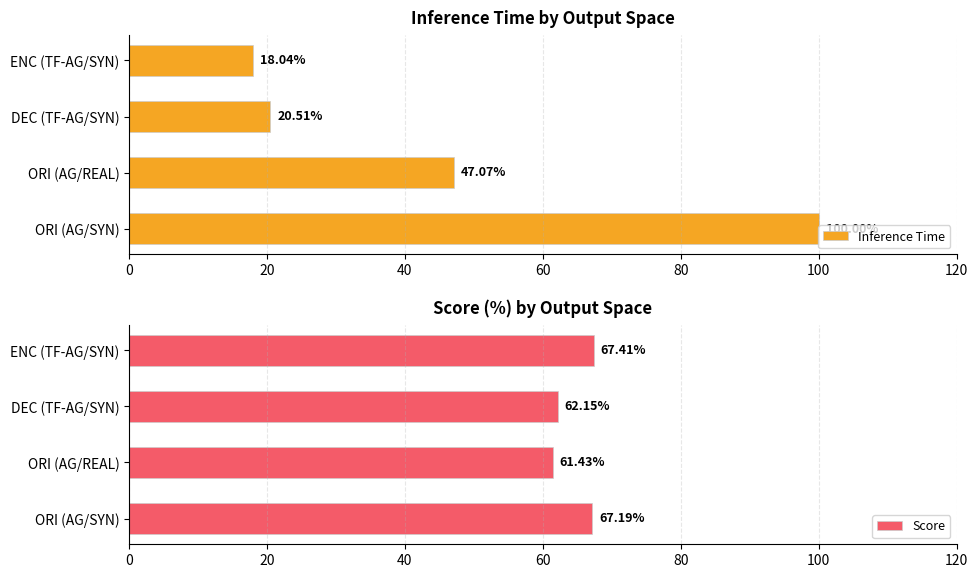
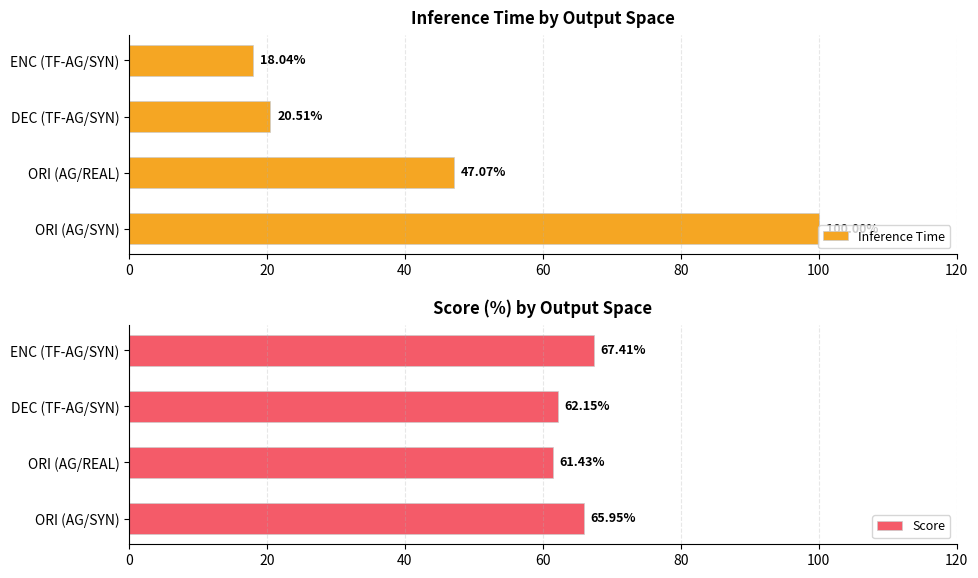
  {
    "Inference Time by Output Space": {
      "ENC (TF-AG/SYN)": "18.04%",
      "DEC (TF-AG/SYN)": "20.51%",
      "ORI (AG/REAL)": "47.07%"
    },
    "Score (%) by Output Space": {
      "ENC (TF-AG/SYN)": "67.41%",
      "DEC (TF-AG/SYN)": "62.15%",
      "ORI (AG/REAL)": "61.43%",
-     "ORI (AG/SYN)": "67.19%"
+     "ORI (AG/SYN)": "65.95%"
    }
  }
